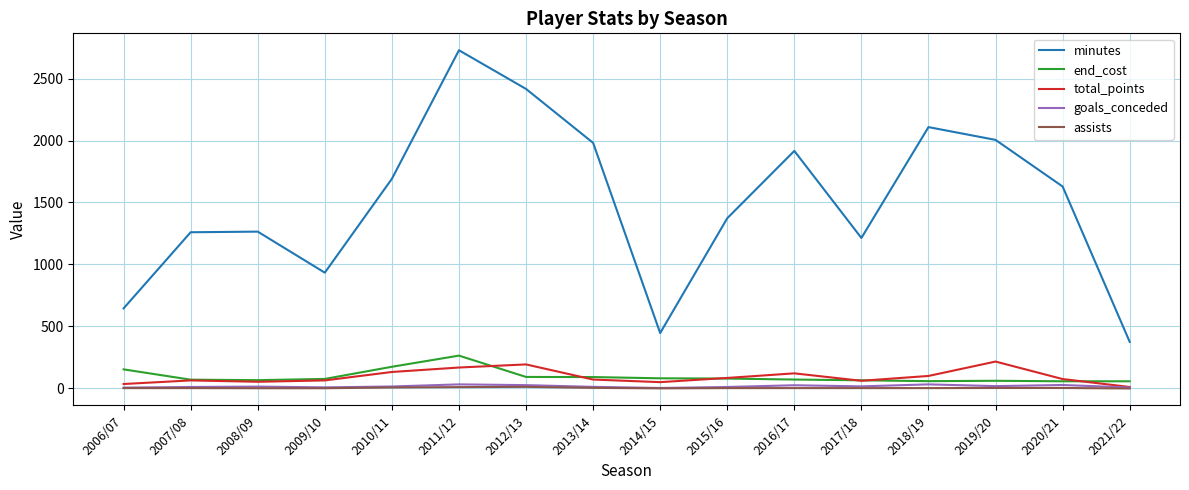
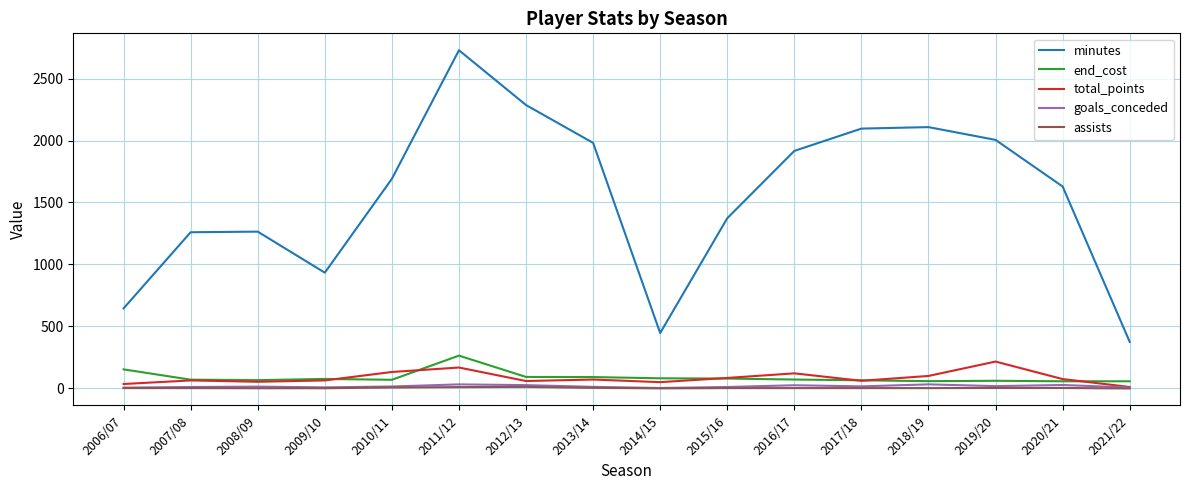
  {
    "minutes": {
      "2006/07": 650,
      "2007/08": 1260,
      "2008/09": 1270,
      "2009/10": 930,
      "2010/11": 1690,
      "2011/12": 2730,
-     "2012/13": 2420,
+     "2012/13": 2290,
      "2013/14": 1980,
      "2014/15": 450,
      "2015/16": 1370,
      "2016/17": 1920,
-     "2017/18": 1210,
+     "2017/18": 2100,
      "2018/19": 2110,
      "2019/20": 2010,
      "2020/21": 1630,
      "2021/22": 380
    },
    "end_cost": {
      "2006/07": 150,
-     "2010/11": 180,
+     "2010/11": 70,
      "2011/12": 270,
      "2012/13": 90,
      "2014/15": 80,
      "2016/17": 70,
      "2018/19": 60,
      "2019/20": 60,
      "2021/22": 60
    },
    "total_points": {
      "2006/07": 40,
      "2010/11": 130,
      "2011/12": 170,
-     "2012/13": 190,
+     "2012/13": 60,
      "2014/15": 50,
      "2016/17": 120,
      "2018/19": 100,
      "2019/20": 220
    },
    "goals_conceded": {
      "2011/12": 30,
      "2016/17": 30,
      "2018/19": 30,
      "2020/21": 30
    },
    "assists": {
      "2011/12": 10,
      "2016/17": 0,
      "2018/19": 0,
      "2020/21": 0
    }
  }
